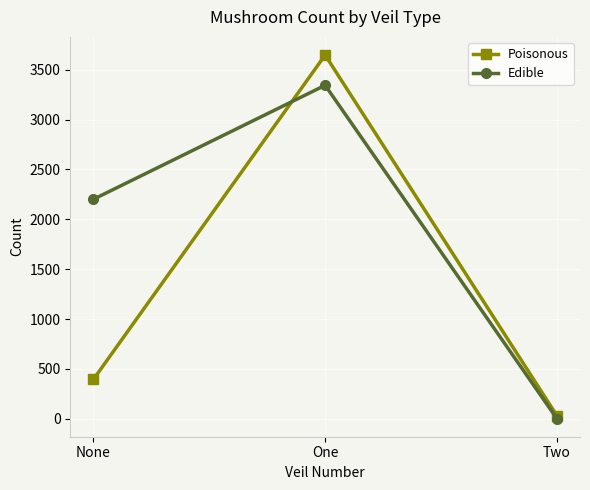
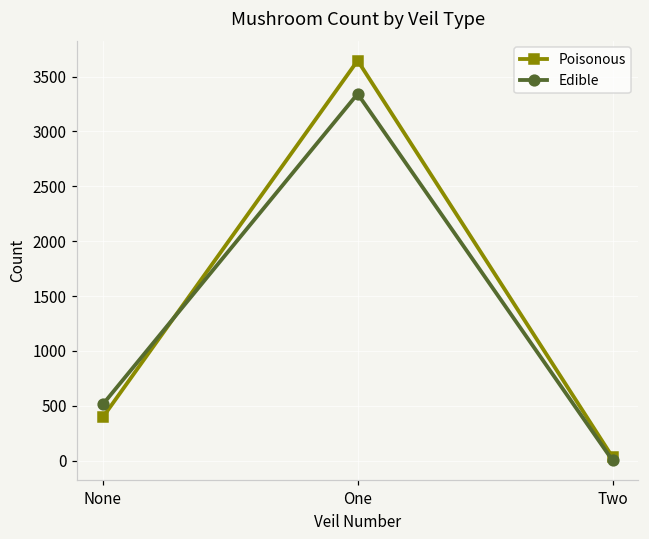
  {
    "Poisonous": {
      "None": 400,
      "One": 3600,
      "Two": 0
    },
    "Edible": {
-     "None": 2200,
+     "None": 500,
      "One": 3300,
      "Two": 0
    }
  }
